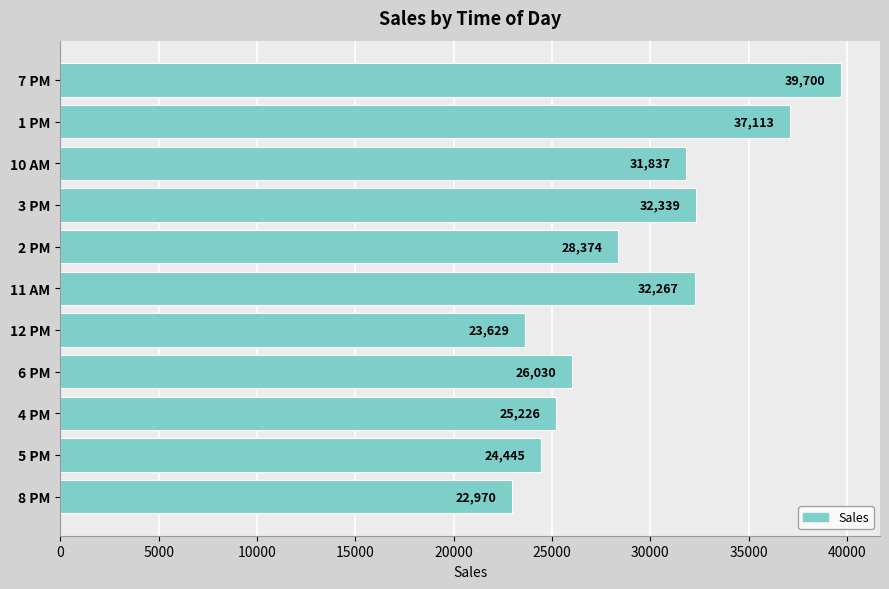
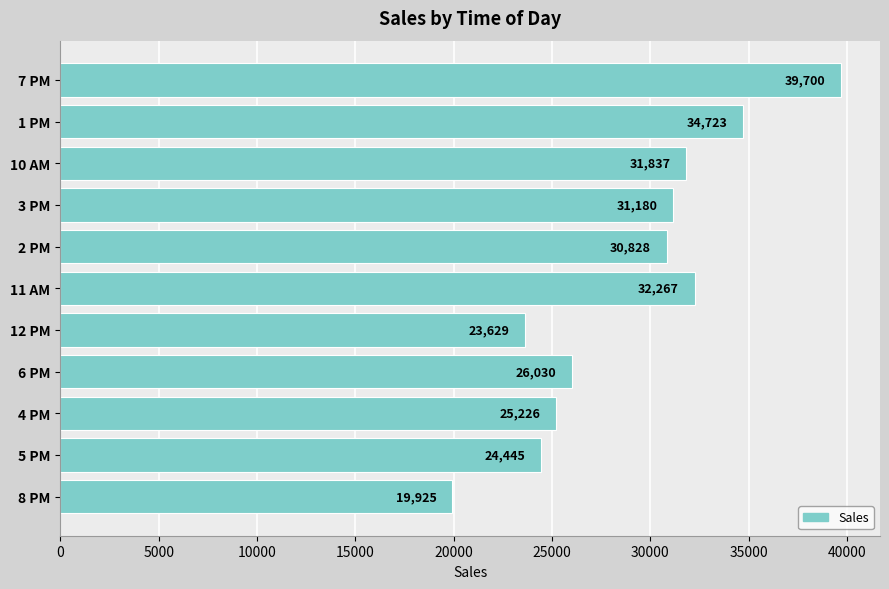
  {
    "7 PM": "39,700",
-   "1 PM": "37,113",
+   "1 PM": "34,723",
    "10 AM": "31,837",
-   "3 PM": "32,339",
-   "2 PM": "28,374",
+   "3 PM": "31,180",
+   "2 PM": "30,828",
    "11 AM": "32,267",
    "12 PM": "23,629",
    "6 PM": "26,030",
    "4 PM": "25,226",
    "5 PM": "24,445",
-   "8 PM": "22,970"
+   "8 PM": "19,925"
  }
